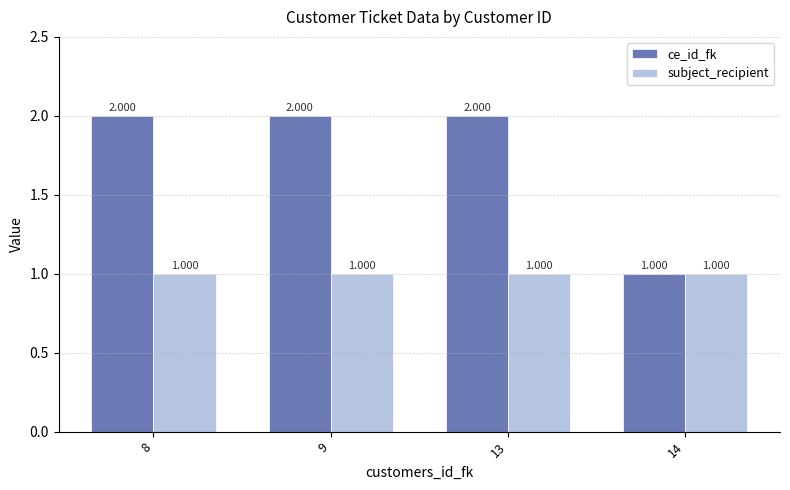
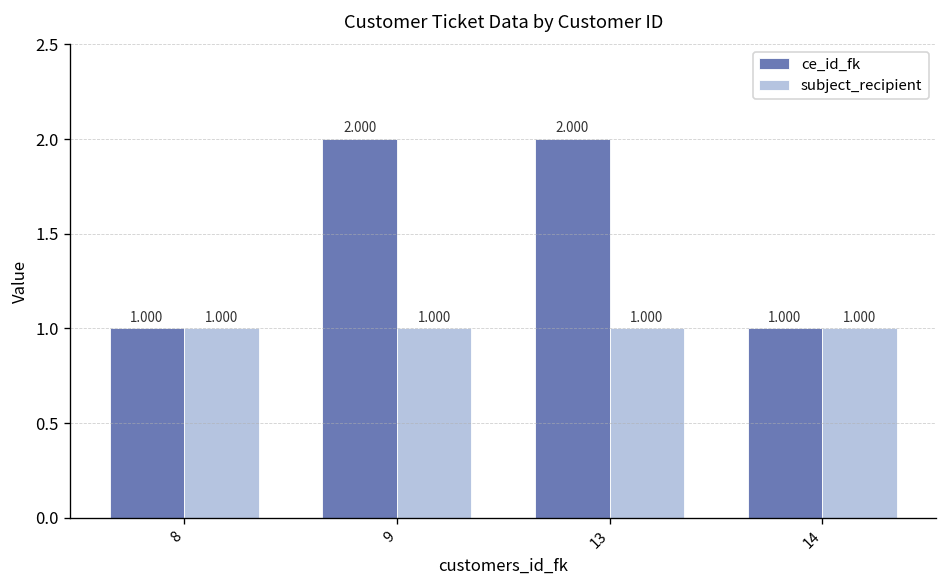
  {
    "ce_id_fk": {
-     "8": 2.000,
+     "8": 1.000,
      "9": 2.000,
      "13": 2.000,
      "14": 1.000
    },
    "subject_recipient": {
      "8": 1.000,
      "9": 1.000,
      "13": 1.000,
      "14": 1.000
    }
  }
